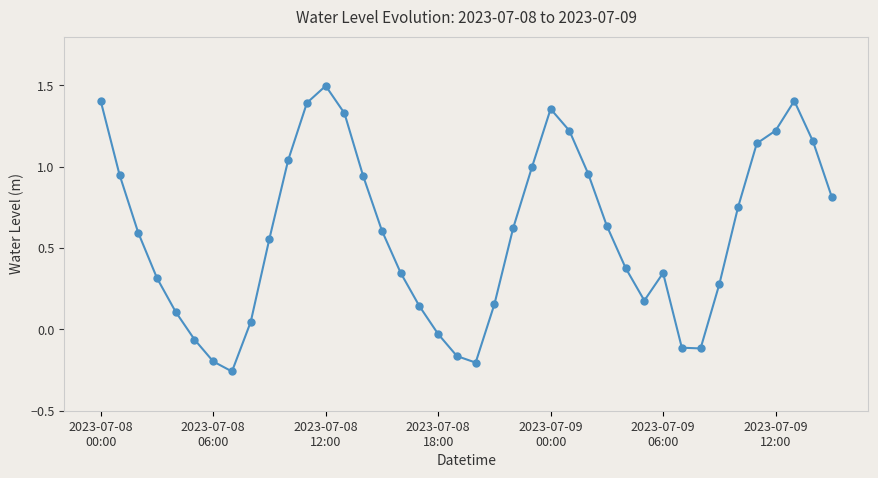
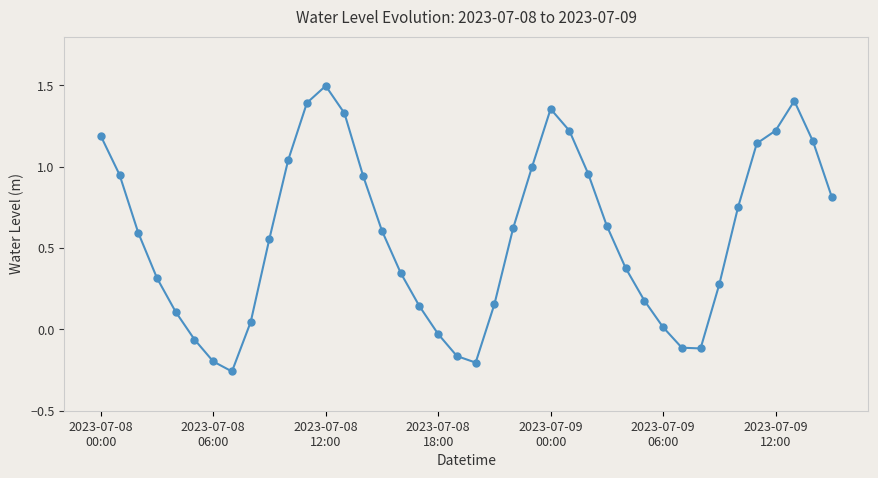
  {
-   "2023-07-08 00:00": 1.40,
+   "2023-07-08 00:00": 1.19,
    "2023-07-08 06:00": -0.20,
    "2023-07-08 12:00": 1.50,
    "2023-07-08 18:00": -0.03,
    "2023-07-09 00:00": 1.36,
-   "2023-07-09 06:00": 0.35,
+   "2023-07-09 06:00": 0.01,
    "2023-07-09 12:00": 1.22
  }
